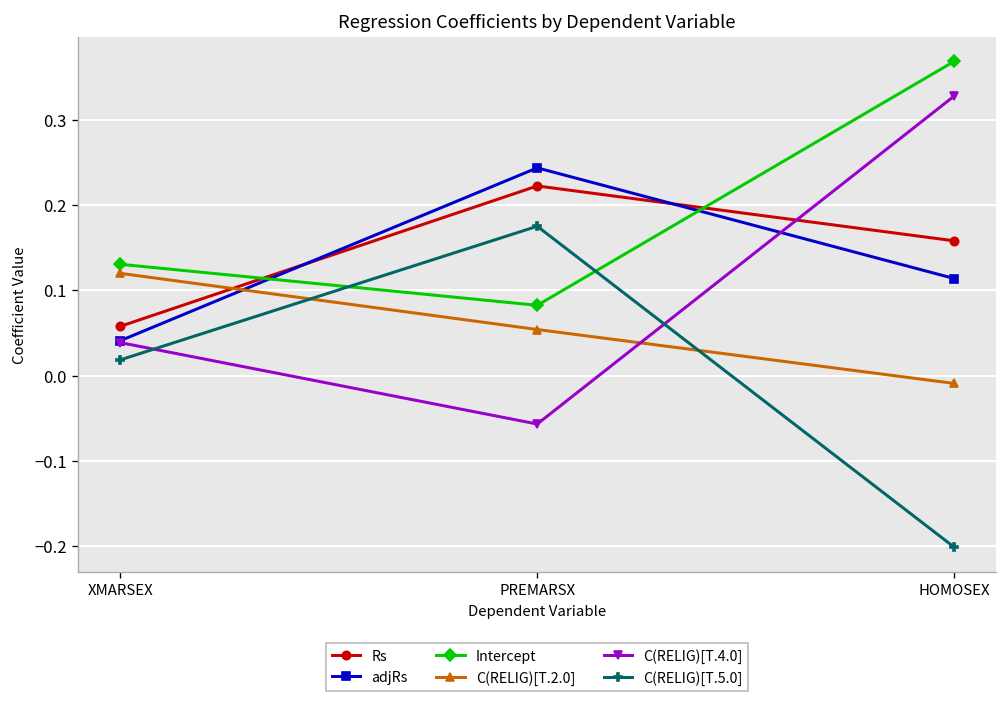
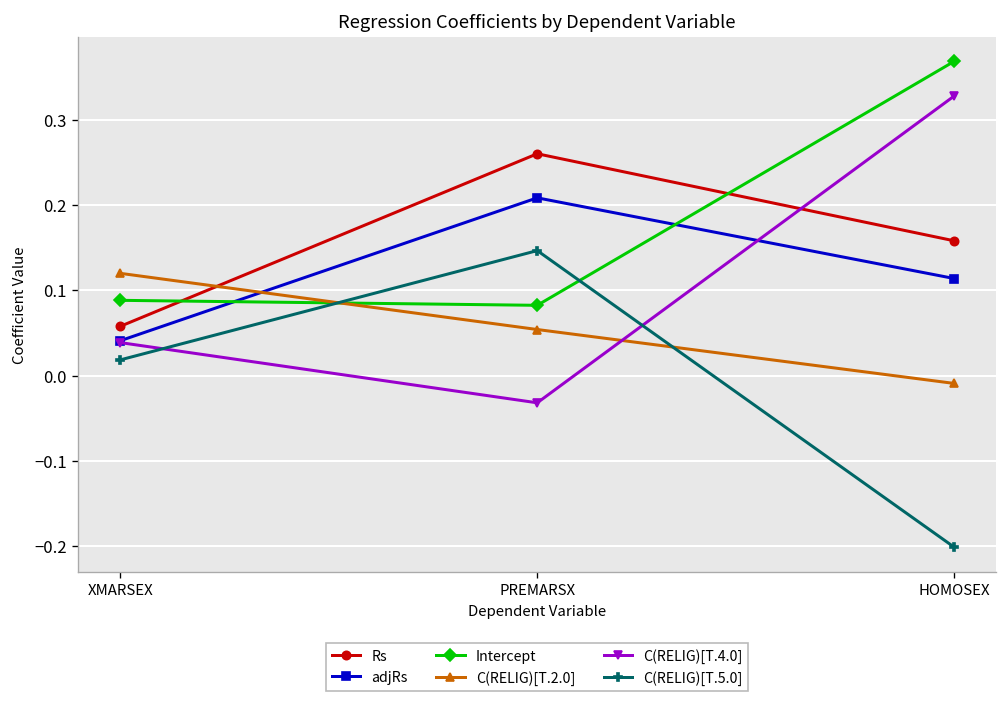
  {
    "Rs": {
      "XMARSEX": 0.06,
-     "PREMARSX": 0.22,
+     "PREMARSX": 0.26,
      "HOMOSEX": 0.16
    },
    "adjRs": {
-     "PREMARSX": 0.24,
+     "PREMARSX": 0.21,
      "HOMOSEX": 0.11
    },
    "Intercept": {
-     "XMARSEX": 0.13,
+     "XMARSEX": 0.09,
      "PREMARSX": 0.08,
      "HOMOSEX": 0.37
    },
    "C(RELIG)[T.2.0]": {
      "XMARSEX": 0.12,
      "PREMARSX": 0.05,
      "HOMOSEX": -0.01
    },
    "C(RELIG)[T.4.0]": {
-     "PREMARSX": -0.06,
+     "PREMARSX": -0.03,
      "HOMOSEX": 0.33
    },
    "C(RELIG)[T.5.0]": {
      "XMARSEX": 0.02,
-     "PREMARSX": 0.17,
+     "PREMARSX": 0.15,
      "HOMOSEX": -0.20
    }
  }
